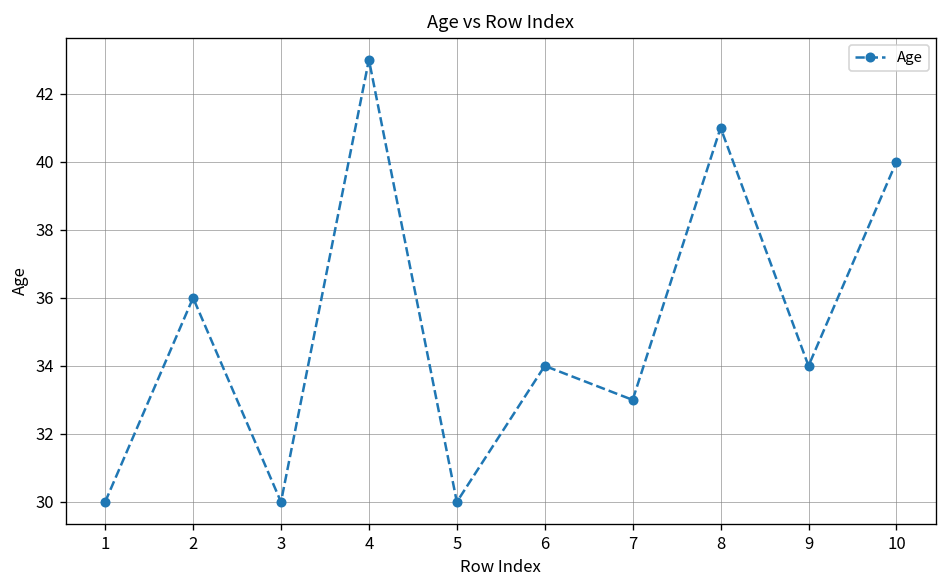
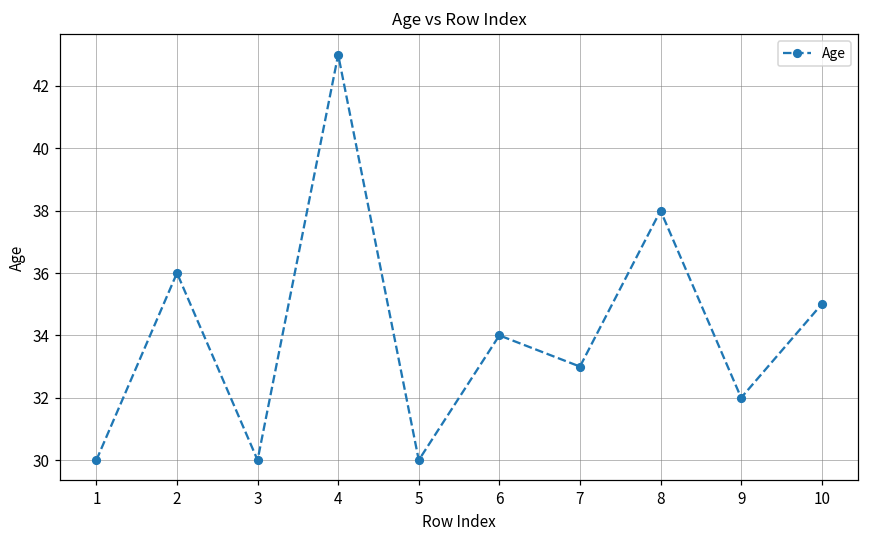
  {
    "1": 30,
    "2": 36,
    "3": 30,
    "4": 43,
    "5": 30,
    "6": 34,
    "7": 33,
-   "8": 41,
-   "9": 34,
-   "10": 40
+   "8": 38,
+   "9": 32,
+   "10": 35
  }
